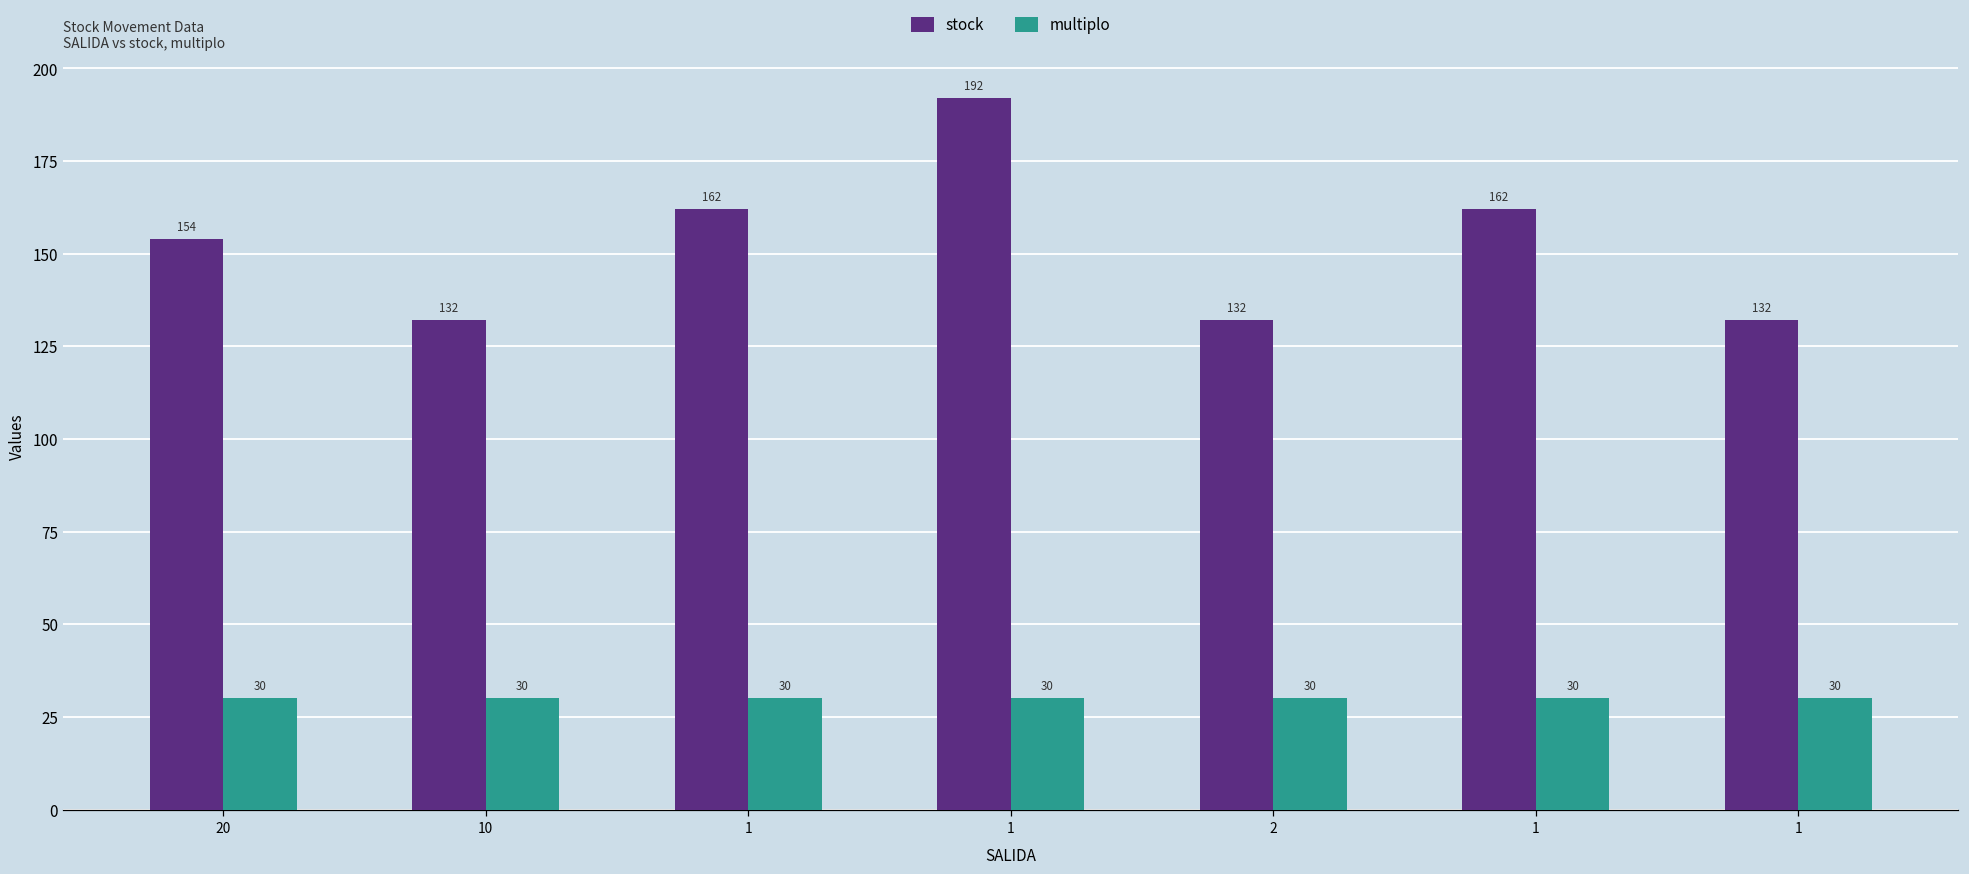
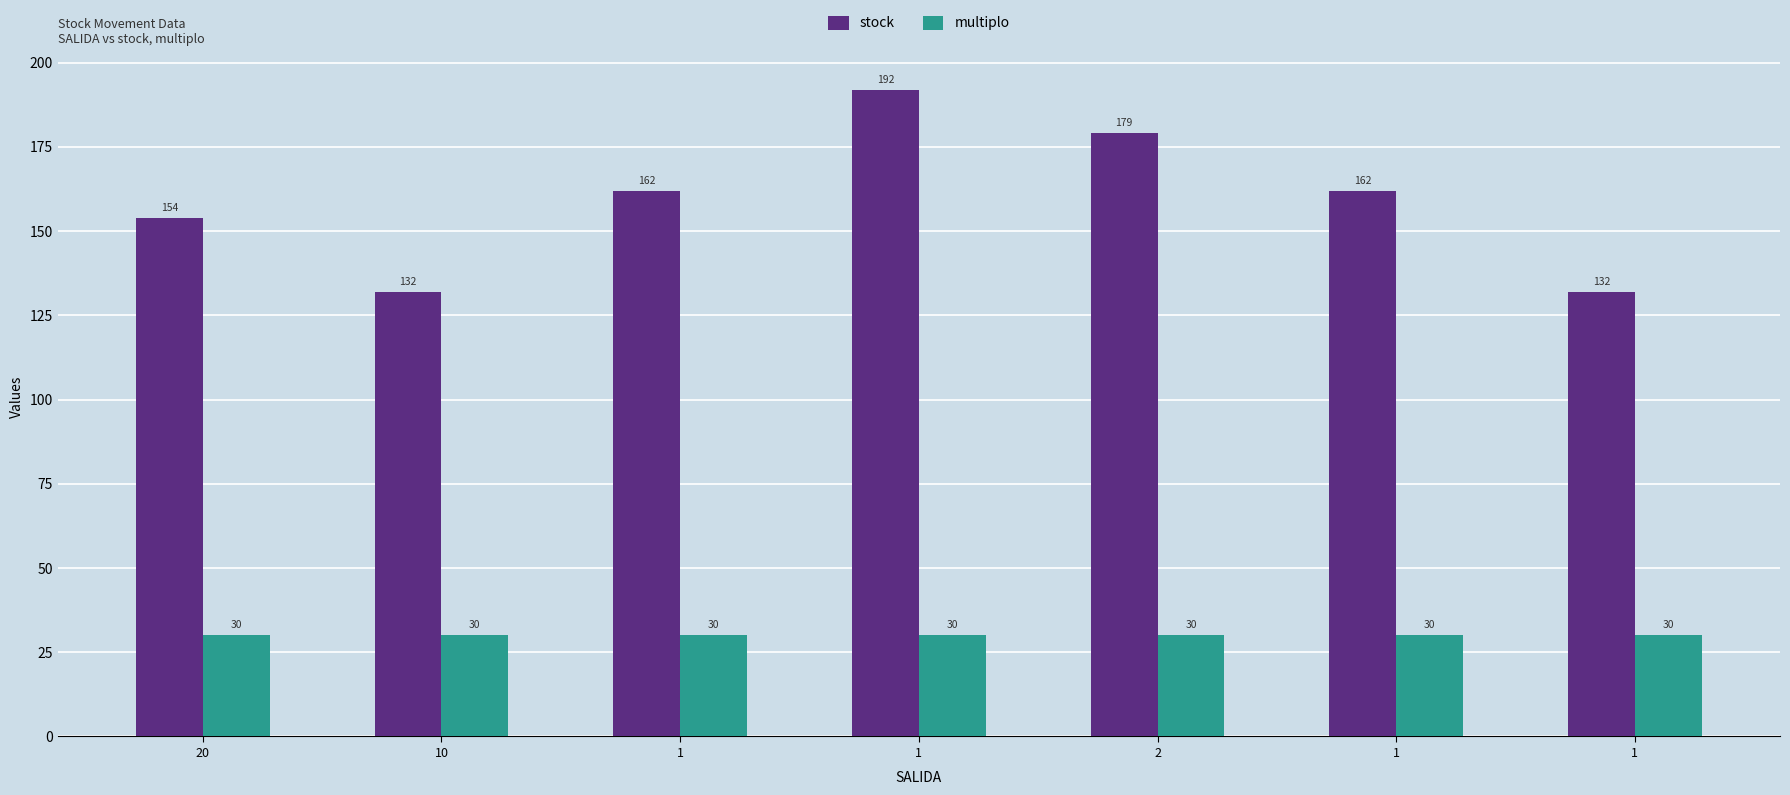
  {
    "stock": {
      "20": 154,
      "10": 132,
-     "2": 132
+     "2": 179
    },
    "multiplo": {
      "20": 30,
      "10": 30,
      "2": 30
    }
  }
